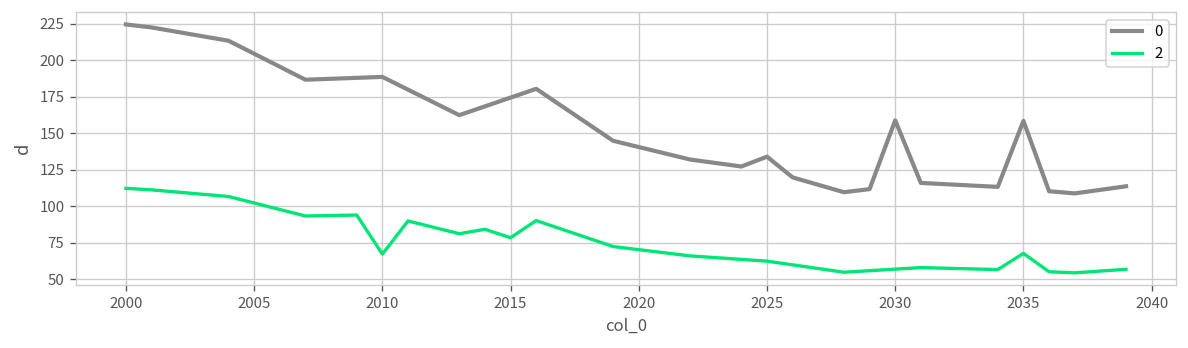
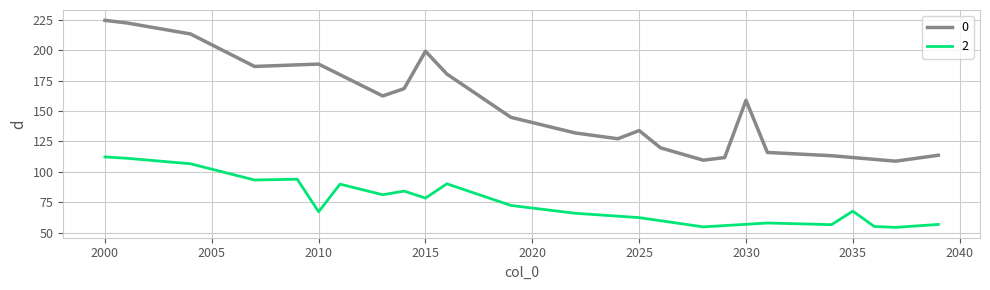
  {
    "0": {
      "2000": 224,
      "2005": 204,
      "2010": 189,
-     "2015": 174,
+     "2015": 199,
      "2020": 140,
      "2025": 134,
      "2030": 159,
-     "2035": 158
+     "2035": 112
    },
    "2": {
      "2000": 112,
      "2005": 102,
      "2010": 67,
      "2015": 78,
      "2020": 70,
      "2025": 62,
      "2030": 57,
      "2035": 68
    }
  }
